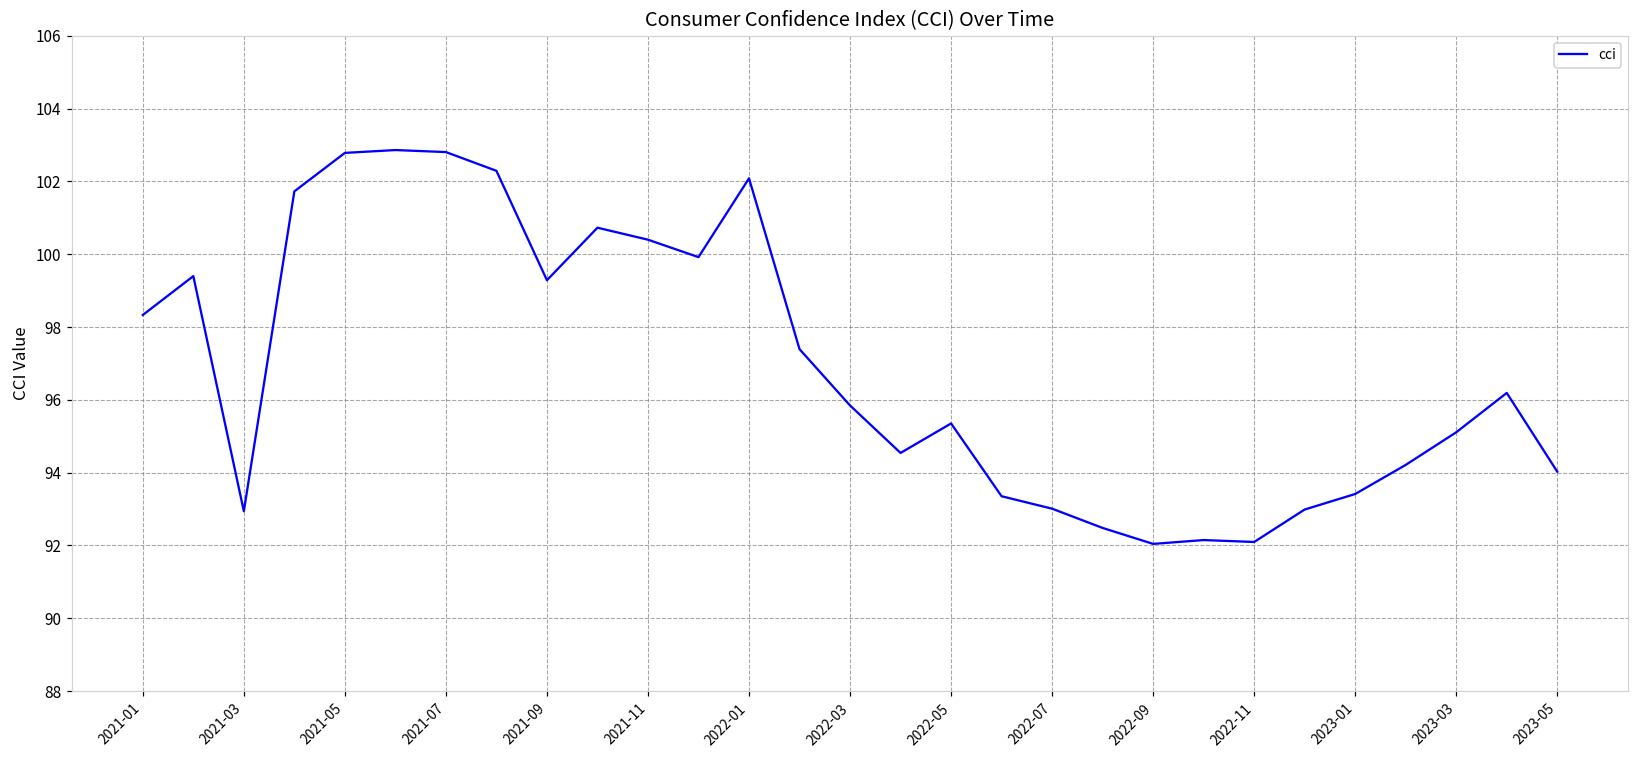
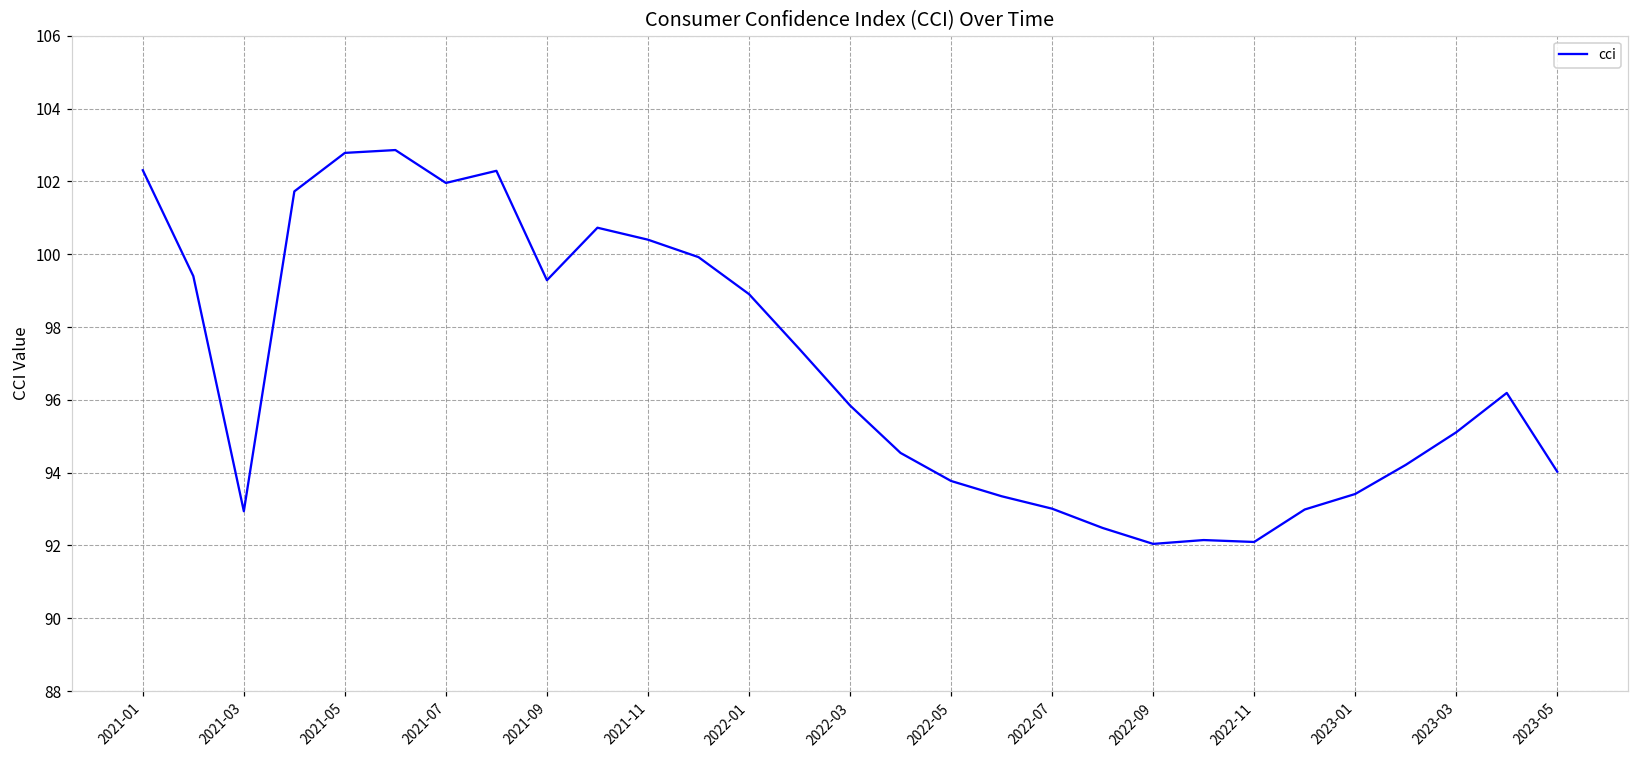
  {
-   "2021-01": 98.3,
+   "2021-01": 102.3,
    "2021-03": 92.9,
    "2021-05": 102.8,
-   "2021-07": 102.8,
+   "2021-07": 102.0,
    "2021-09": 99.3,
    "2021-11": 100.4,
-   "2022-01": 102.1,
+   "2022-01": 98.9,
    "2022-03": 95.8,
-   "2022-05": 95.4,
+   "2022-05": 93.8,
    "2022-07": 93.0,
    "2022-09": 92.0,
    "2022-11": 92.1,
    "2023-01": 93.4,
    "2023-03": 95.1,
    "2023-05": 94.0
  }
